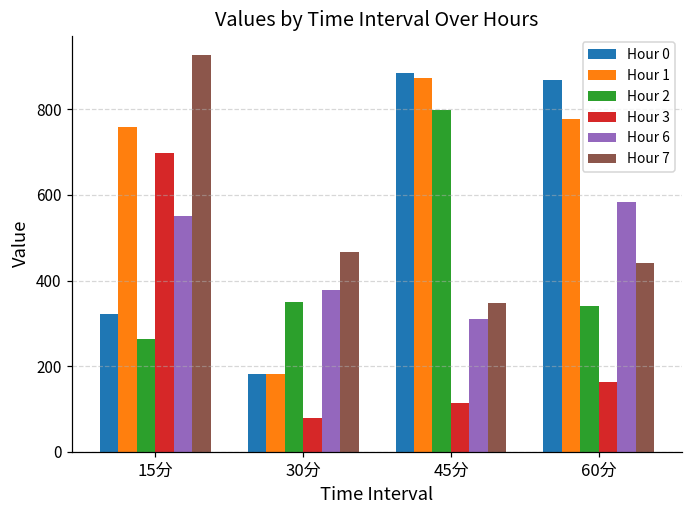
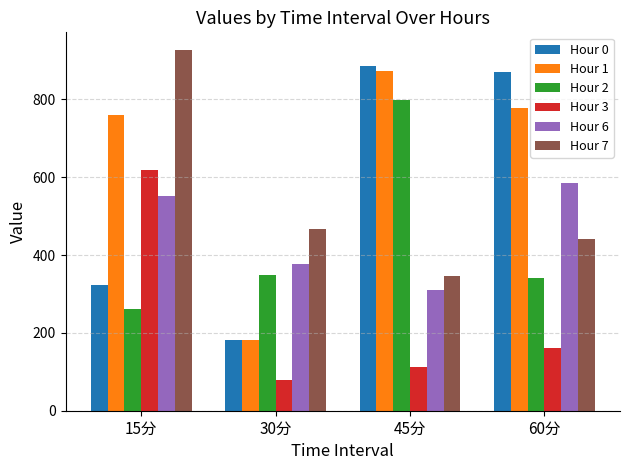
  {
    "Hour 0": {
      "15分": 320,
      "30分": 180,
      "45分": 890,
      "60分": 870
    },
    "Hour 1": {
      "15分": 760,
      "30分": 180,
      "45分": 870,
      "60分": 780
    },
    "Hour 2": {
      "15分": 260,
      "30分": 350,
      "45分": 800,
      "60分": 340
    },
    "Hour 3": {
-     "15分": 700,
+     "15分": 620,
      "30分": 80,
      "45分": 110,
      "60分": 160
    },
    "Hour 6": {
      "15分": 550,
      "30分": 380,
      "45分": 310,
      "60分": 580
    },
    "Hour 7": {
      "15分": 930,
      "30分": 470,
      "45分": 350,
      "60分": 440
    }
  }
